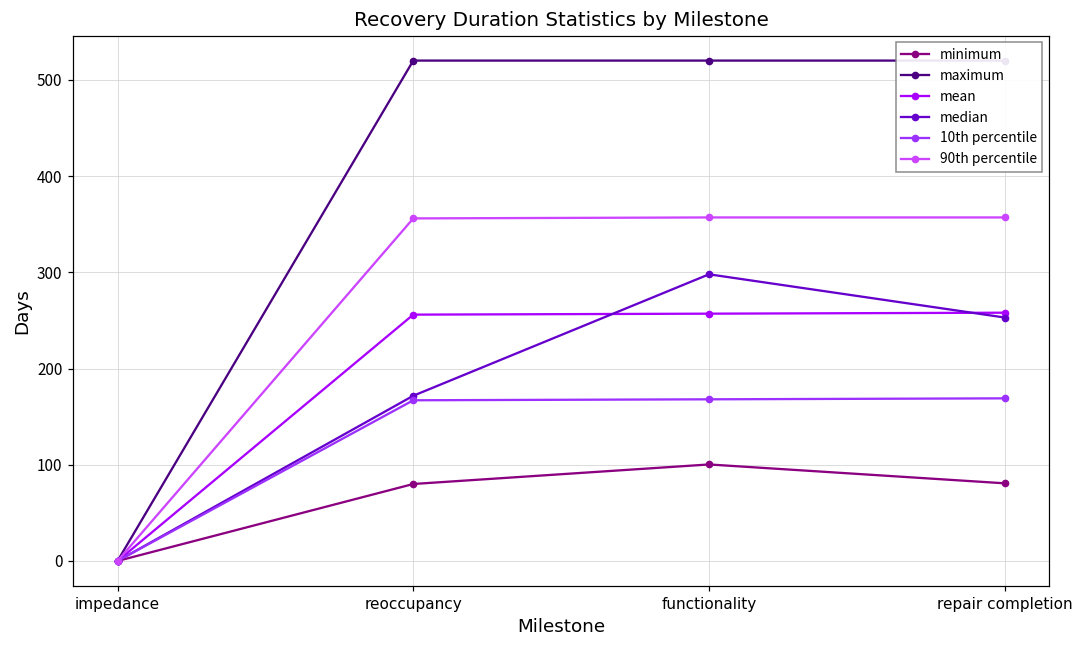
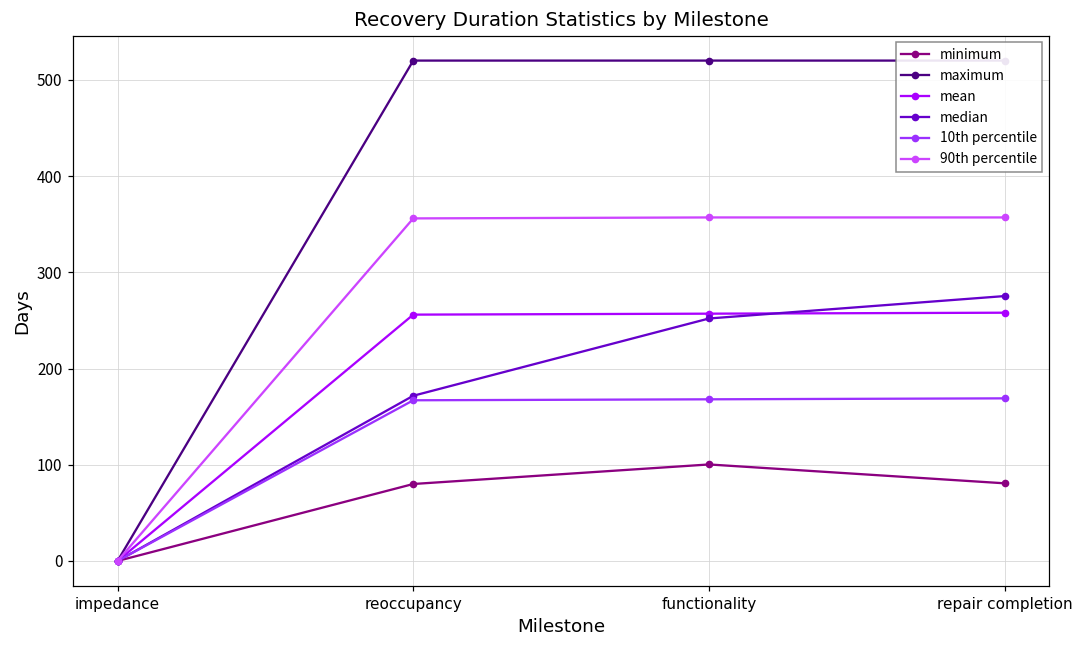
  {
    "minimum": {
      "reoccupancy": 80,
      "functionality": 100,
      "repair completion": 80
    },
    "maximum": {
      "reoccupancy": 520,
      "functionality": 520
    },
    "median": {
      "reoccupancy": 170,
-     "functionality": 300,
-     "repair completion": 250
+     "functionality": 250,
+     "repair completion": 280
    }
  }
